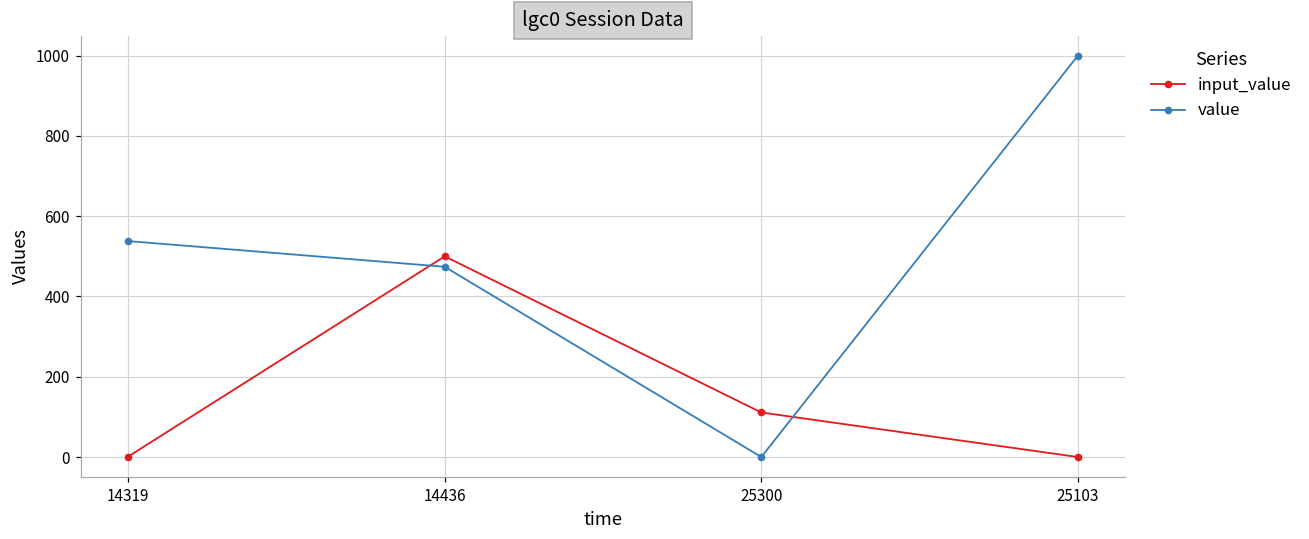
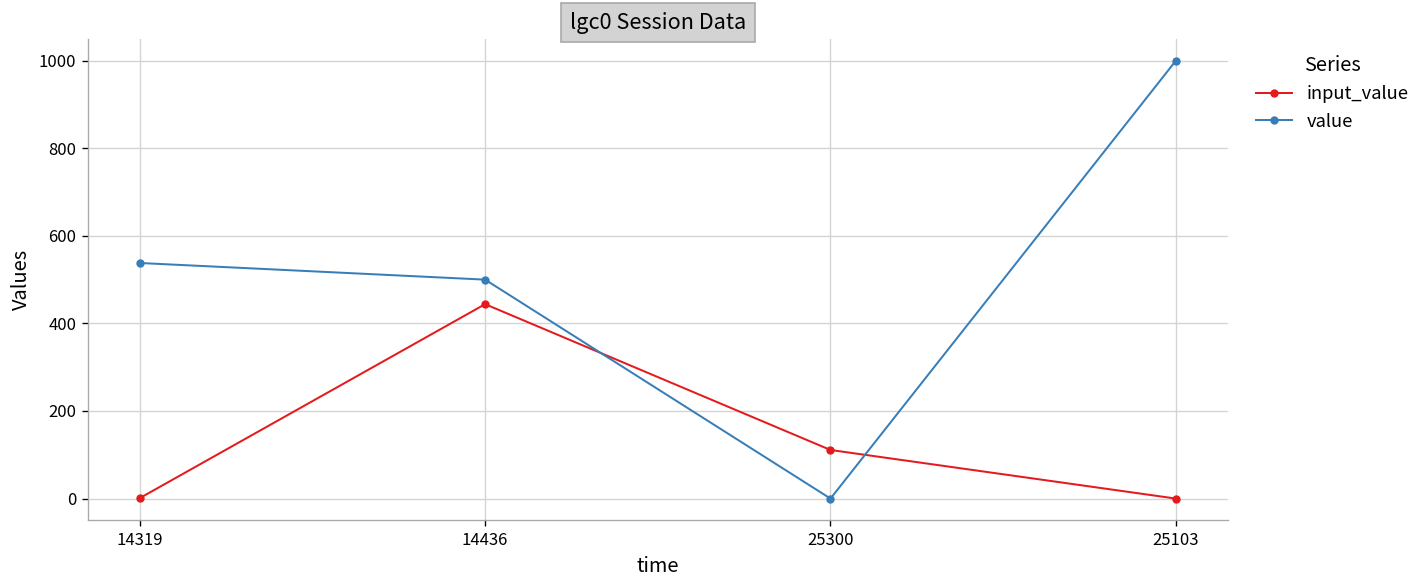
  {
    "input_value": {
      "14319": 0,
-     "14436": 500,
+     "14436": 440,
      "25300": 110,
      "25103": 0
    },
    "value": {
      "14319": 540,
-     "14436": 470,
+     "14436": 500,
      "25300": 0,
      "25103": 1000
    }
  }
